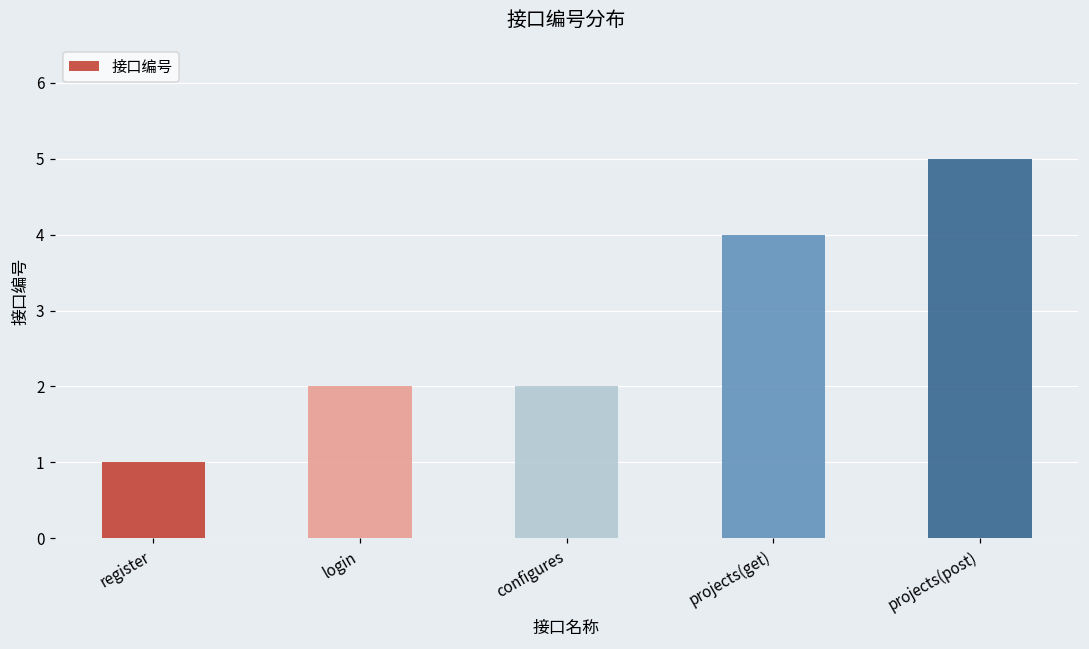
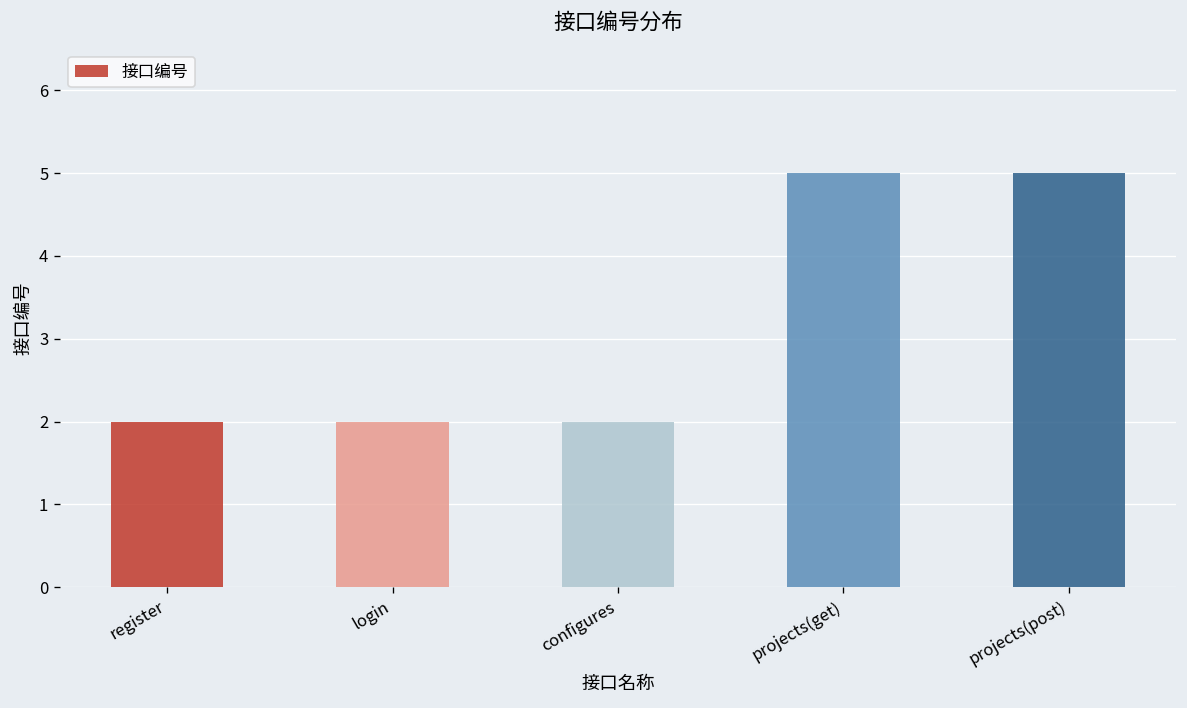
  {
-   "register": 1,
+   "register": 2,
    "login": 2,
    "configures": 2,
-   "projects(get)": 4,
+   "projects(get)": 5,
    "projects(post)": 5
  }
